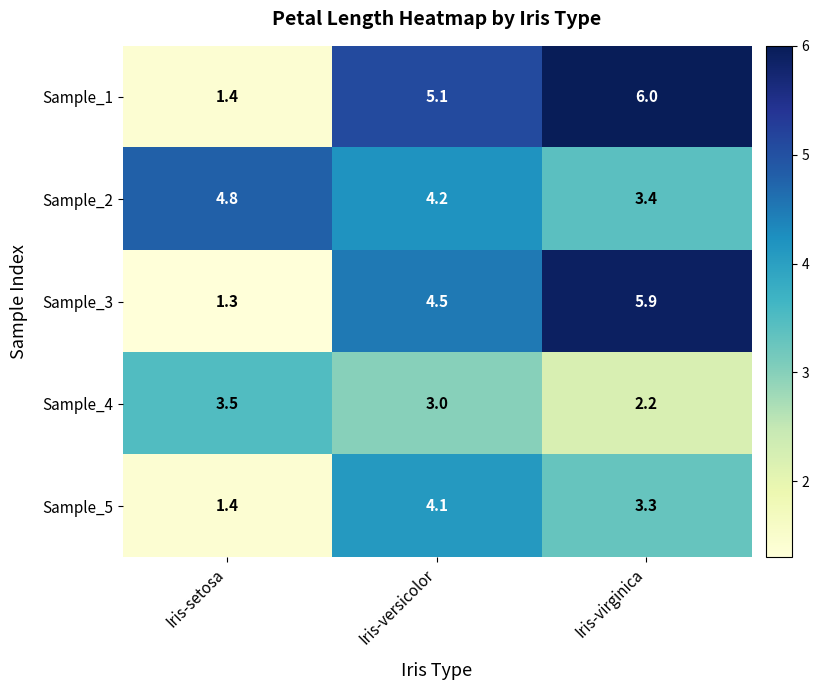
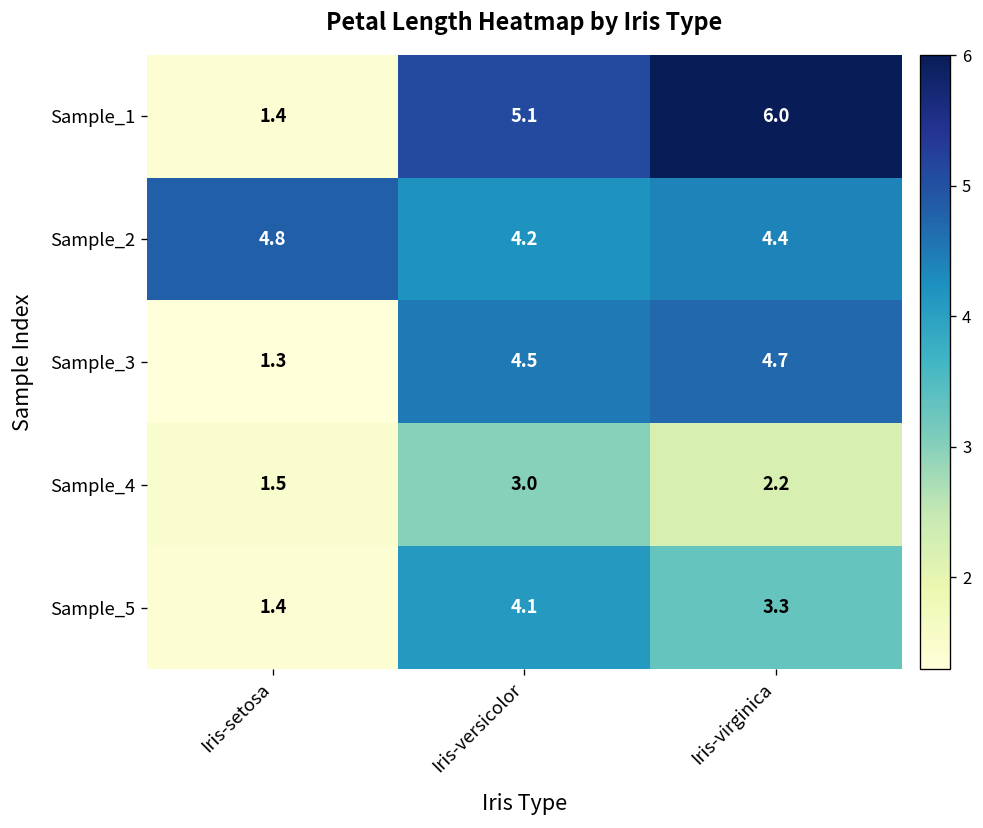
  {
    "Sample_1": {
      "Iris-setosa": 1.4,
      "Iris-versicolor": 5.1,
      "Iris-virginica": 6.0
    },
    "Sample_2": {
      "Iris-setosa": 4.8,
      "Iris-versicolor": 4.2,
-     "Iris-virginica": 3.4
+     "Iris-virginica": 4.4
    },
    "Sample_3": {
      "Iris-setosa": 1.3,
      "Iris-versicolor": 4.5,
-     "Iris-virginica": 5.9
+     "Iris-virginica": 4.7
    },
    "Sample_4": {
-     "Iris-setosa": 3.5,
+     "Iris-setosa": 1.5,
      "Iris-versicolor": 3.0,
      "Iris-virginica": 2.2
    },
    "Sample_5": {
      "Iris-setosa": 1.4,
      "Iris-versicolor": 4.1,
      "Iris-virginica": 3.3
    }
  }
